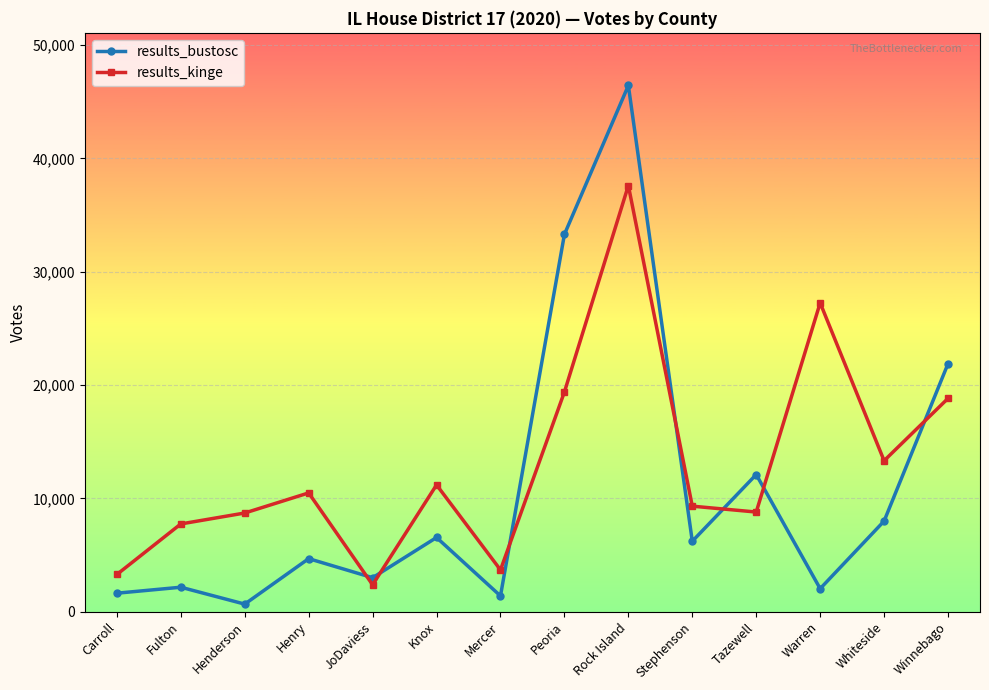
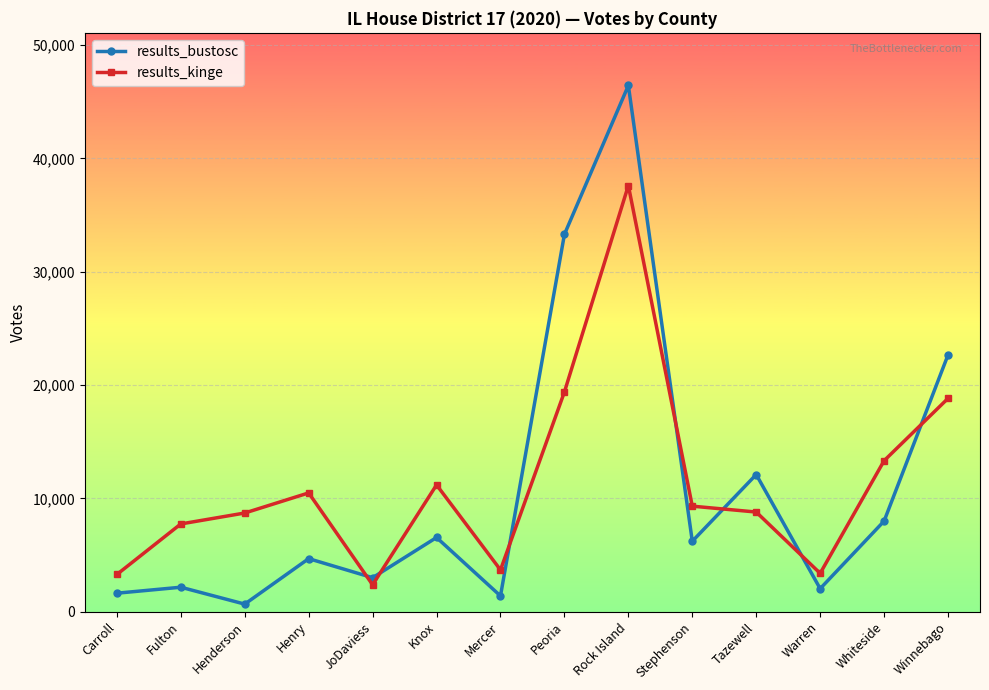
  {
    "results_bustosc": {
      "Carroll": "1,600",
      "Fulton": "2,200",
      "Henderson": "700",
      "Henry": "4,700",
      "JoDaviess": "3,000",
      "Knox": "6,600",
      "Mercer": "1,400",
      "Peoria": "33,300",
      "Rock Island": "46,400",
      "Stephenson": "6,200",
      "Tazewell": "12,100",
      "Warren": "2,000",
      "Whiteside": "8,000",
-     "Winnebago": "21,900"
+     "Winnebago": "22,700"
    },
    "results_kinge": {
      "Carroll": "3,300",
      "Fulton": "7,800",
      "Henderson": "8,700",
      "Henry": "10,500",
      "JoDaviess": "2,400",
      "Knox": "11,200",
      "Mercer": "3,700",
      "Peoria": "19,400",
      "Rock Island": "37,600",
      "Stephenson": "9,300",
      "Tazewell": "8,800",
-     "Warren": "27,300",
+     "Warren": "3,400",
      "Whiteside": "13,300",
      "Winnebago": "18,800"
    }
  }
